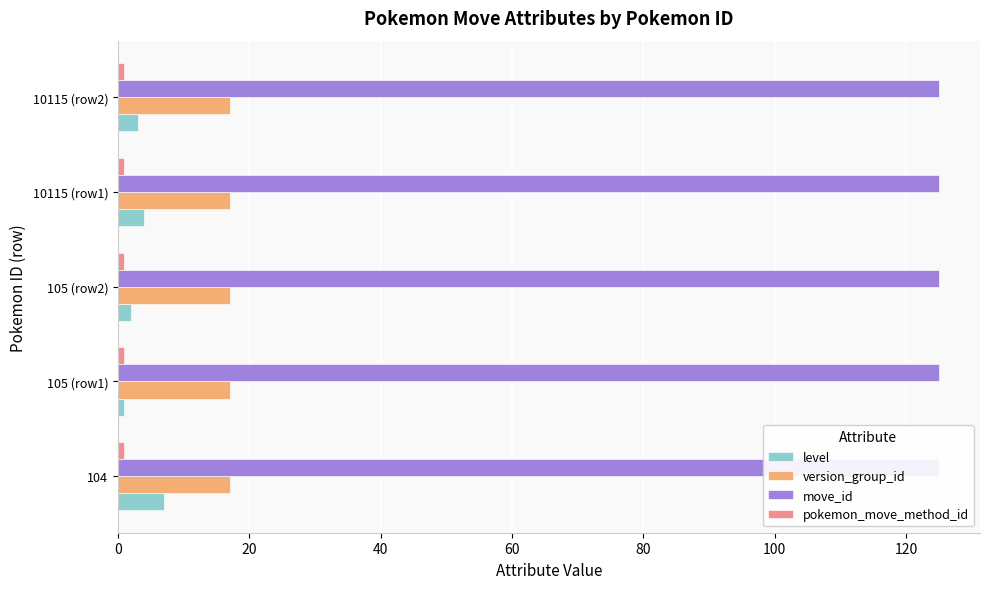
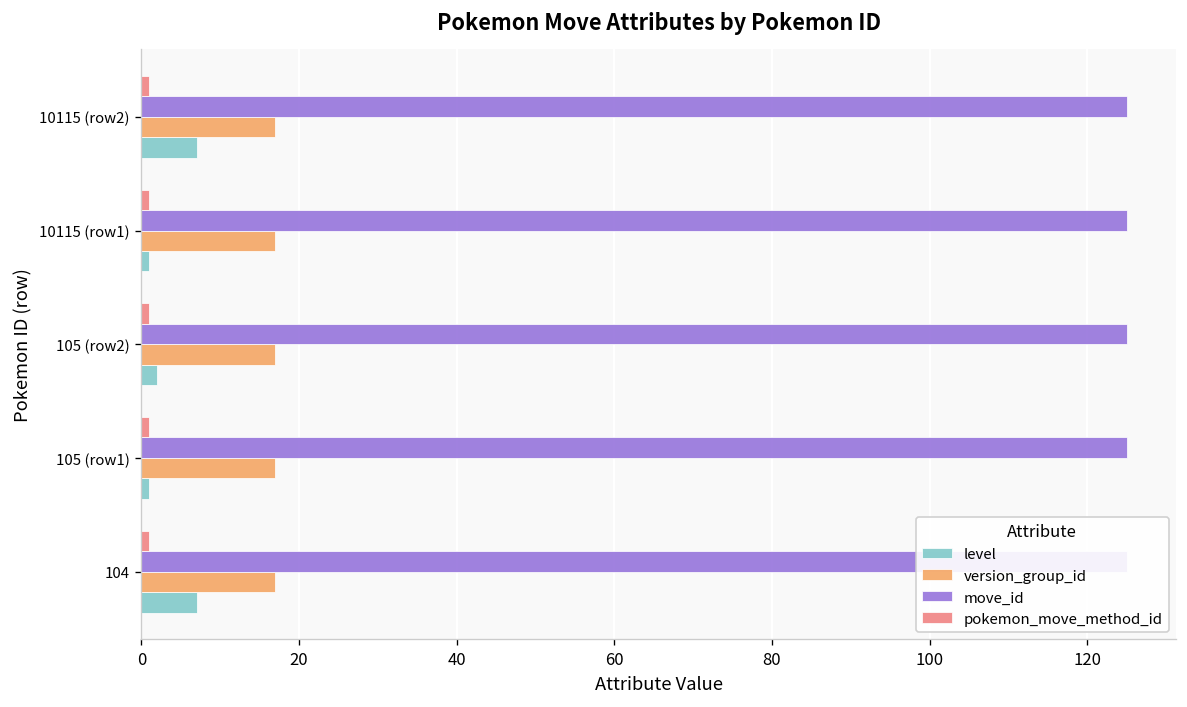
  {
    "level": {
-     "10115 (row2)": 3,
-     "10115 (row1)": 4,
+     "10115 (row2)": 7,
+     "10115 (row1)": 1,
      "105 (row2)": 2,
      "105 (row1)": 1,
      "104": 7
    },
    "move_id": {
      "10115 (row2)": 125,
      "10115 (row1)": 125,
      "105 (row2)": 125,
      "105 (row1)": 125
    }
  }
